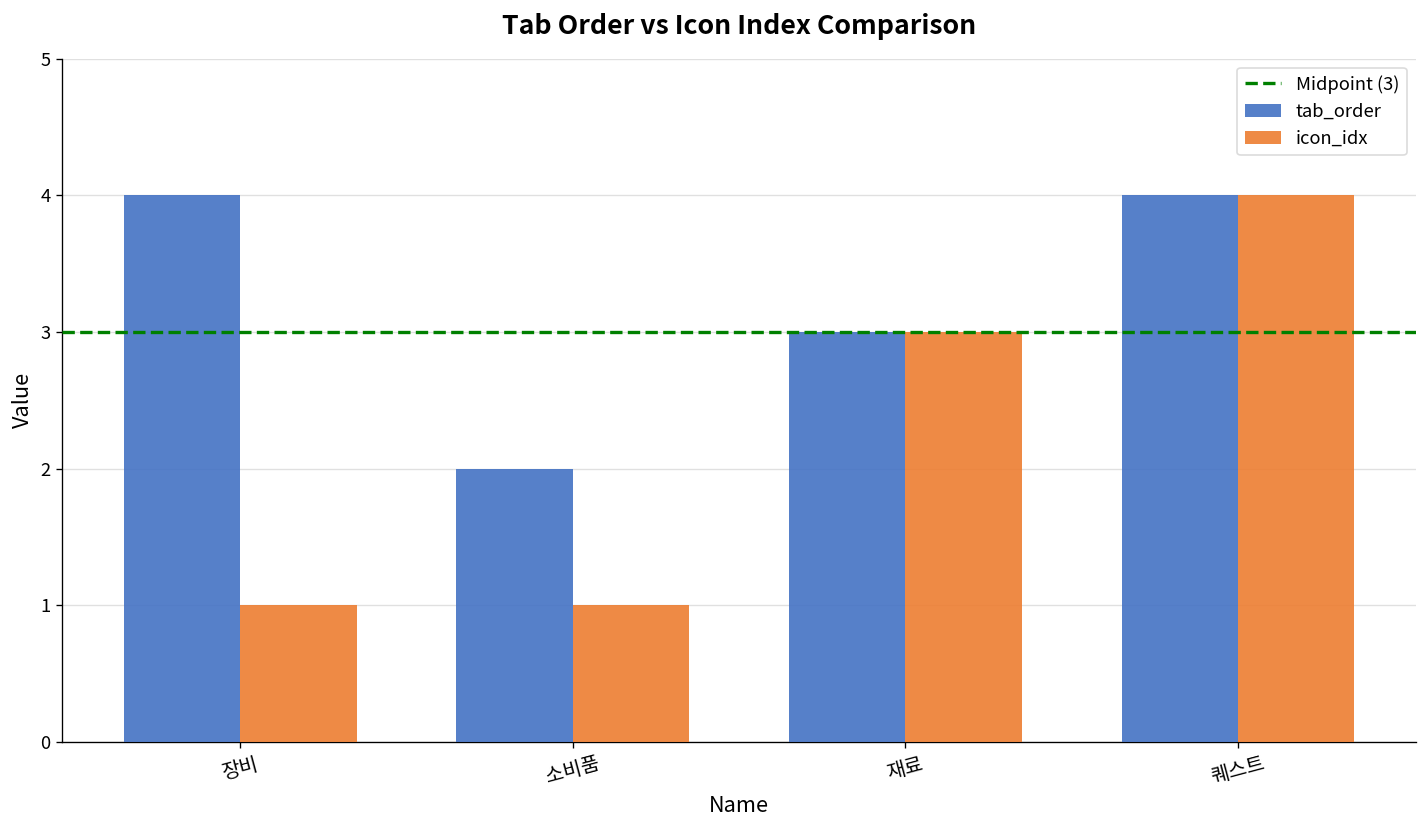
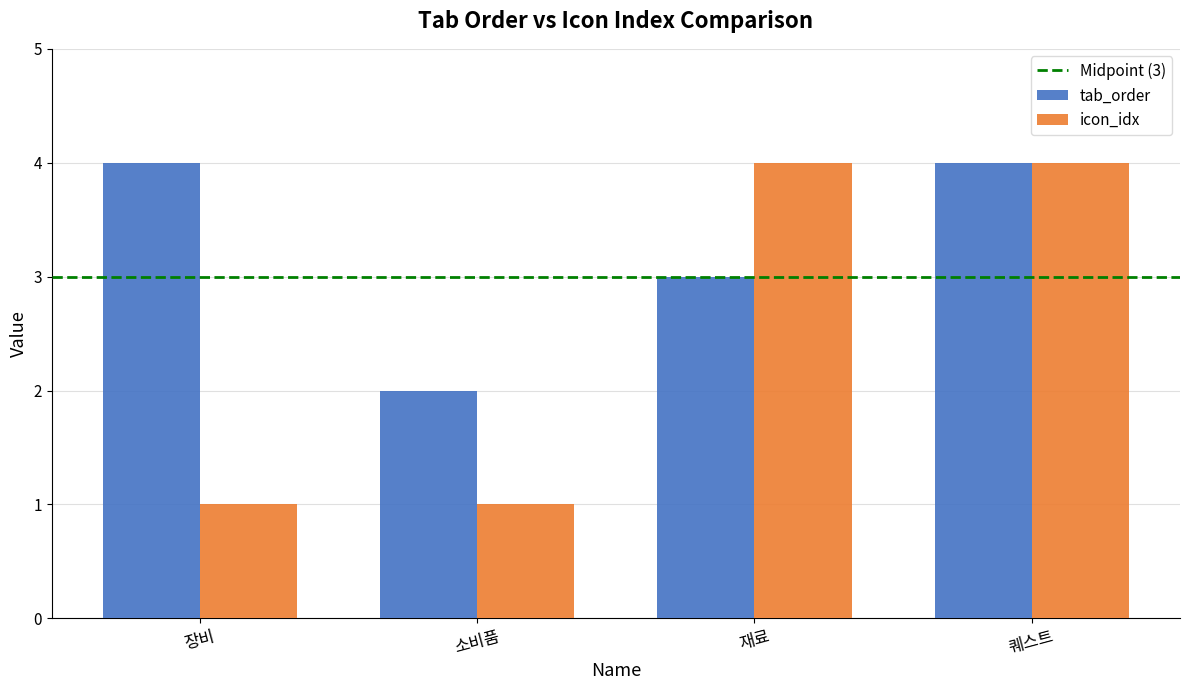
  {
    "tab_order": {
      "장비": 4,
      "소비품": 2,
      "재료": 3,
      "퀘스트": 4
    },
    "icon_idx": {
      "장비": 1,
      "소비품": 1,
-     "재료": 3,
+     "재료": 4,
      "퀘스트": 4
    }
  }
